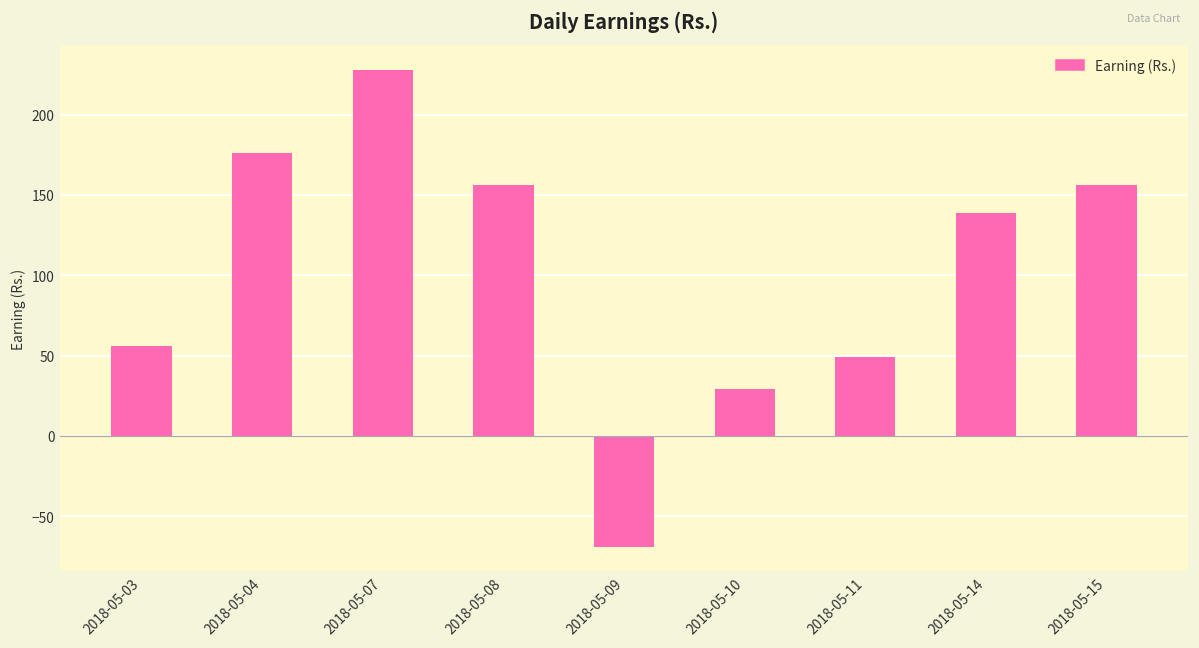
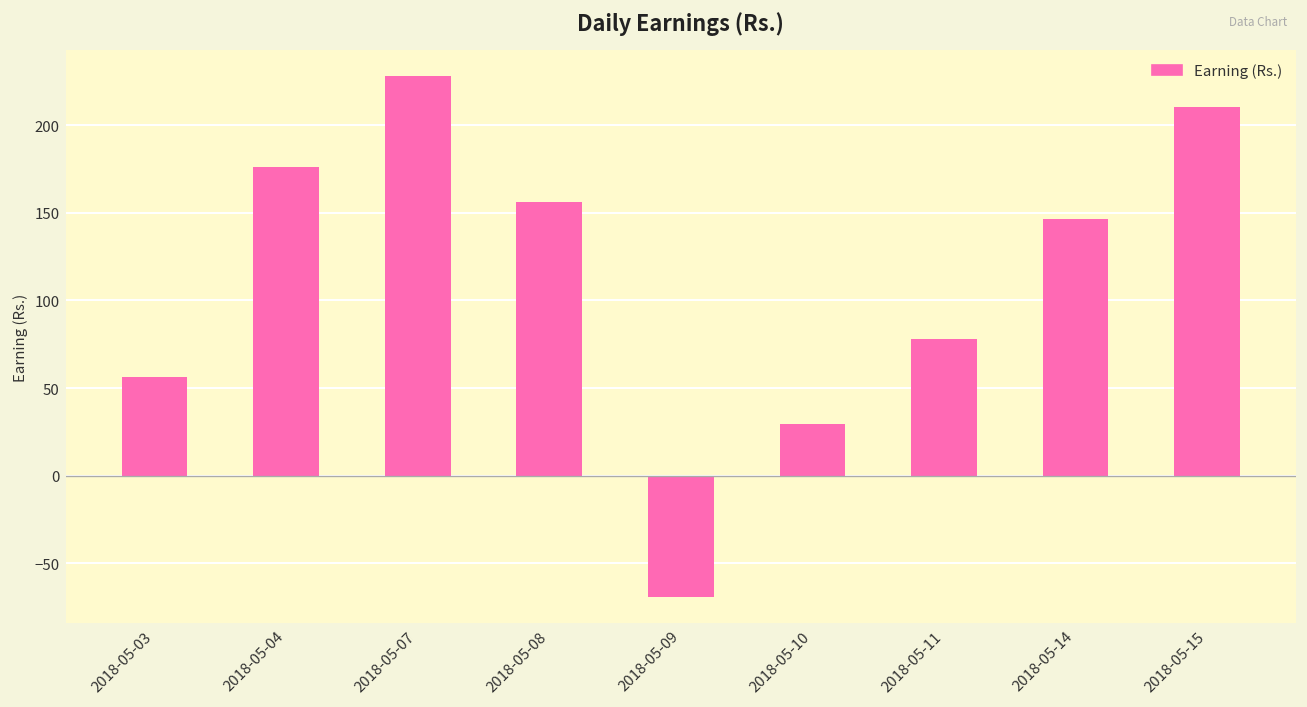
  {
    "2018-05-03": 56,
    "2018-05-04": 176,
    "2018-05-07": 228,
    "2018-05-08": 156,
    "2018-05-09": -69,
    "2018-05-10": 29,
-   "2018-05-11": 49,
-   "2018-05-14": 139,
-   "2018-05-15": 156
+   "2018-05-11": 78,
+   "2018-05-14": 147,
+   "2018-05-15": 211
  }
